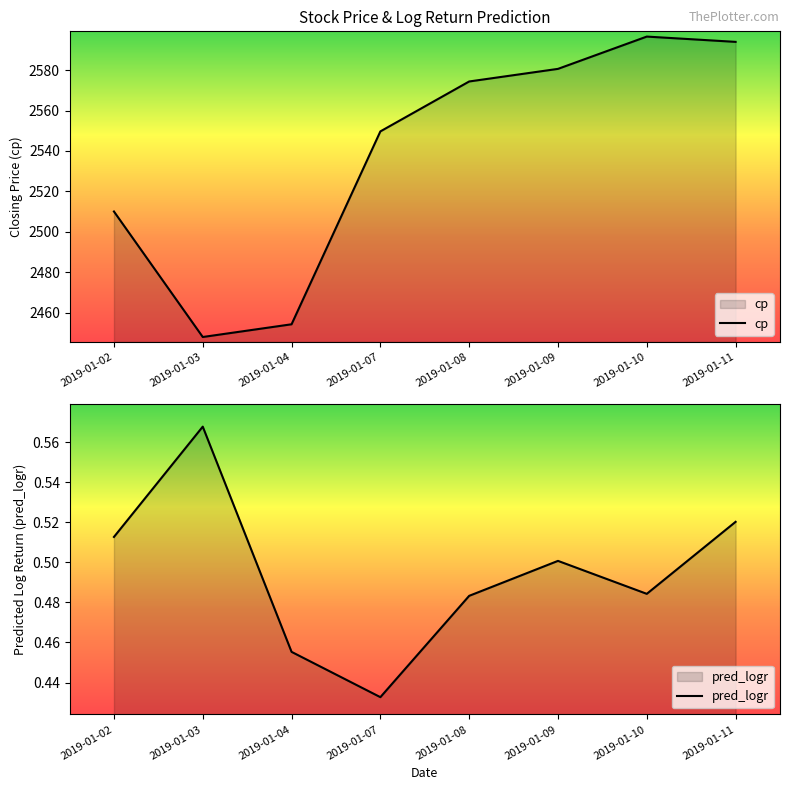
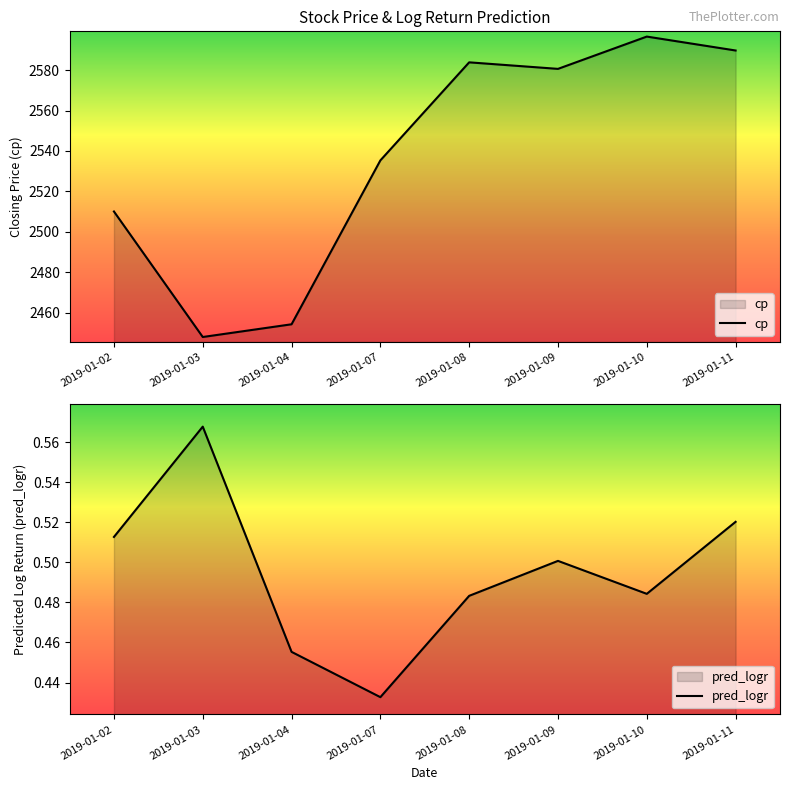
  {
    "Stock Price & Log Return Prediction": {
      "2019-01-02": 2510,
      "2019-01-03": 2448,
      "2019-01-04": 2454,
-     "2019-01-07": 2550,
-     "2019-01-08": 2574,
+     "2019-01-07": 2535,
+     "2019-01-08": 2584,
      "2019-01-09": 2581,
      "2019-01-10": 2597,
-     "2019-01-11": 2594
+     "2019-01-11": 2590
    }
  }
